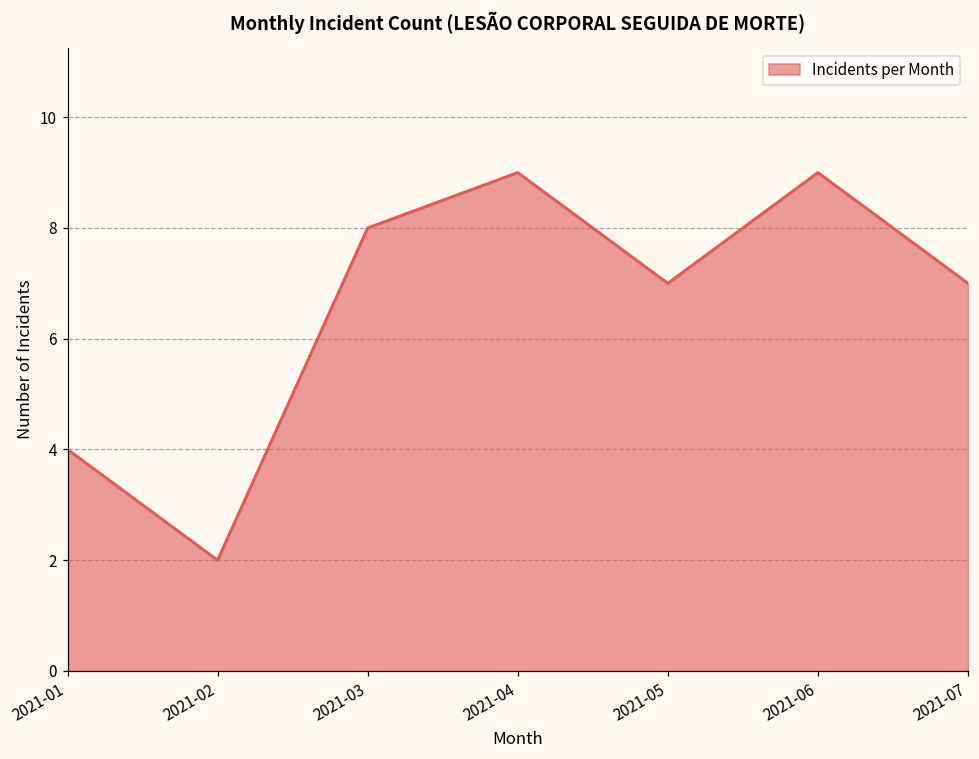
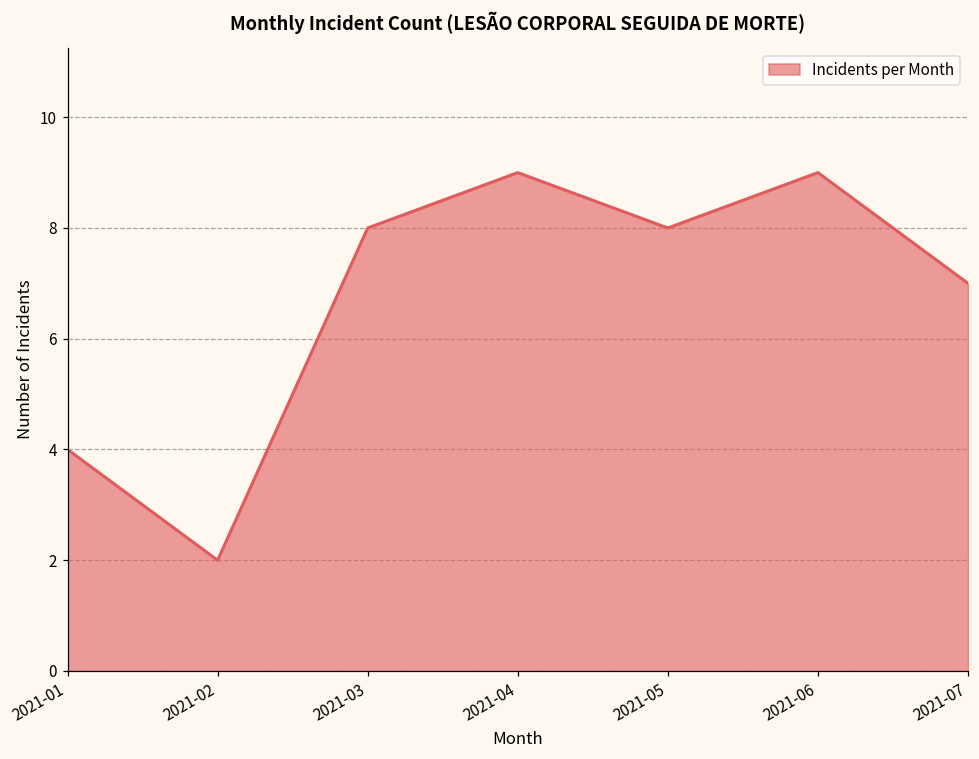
  {
    "2021-01": 4,
    "2021-02": 2,
    "2021-03": 8,
    "2021-04": 9,
-   "2021-05": 7,
+   "2021-05": 8,
    "2021-06": 9,
    "2021-07": 7
  }
